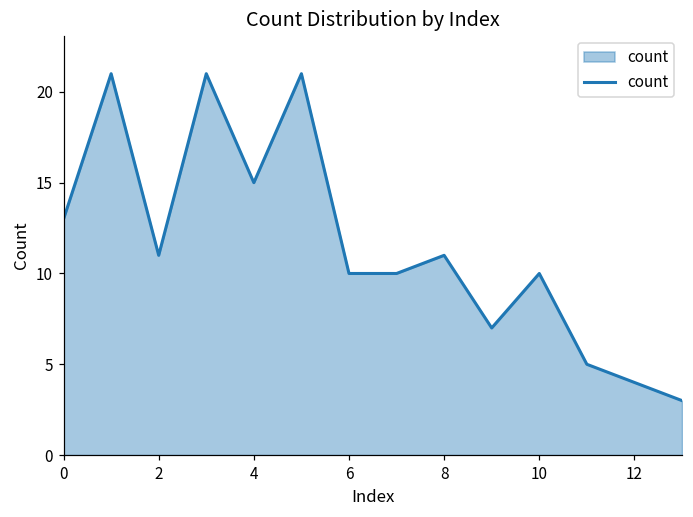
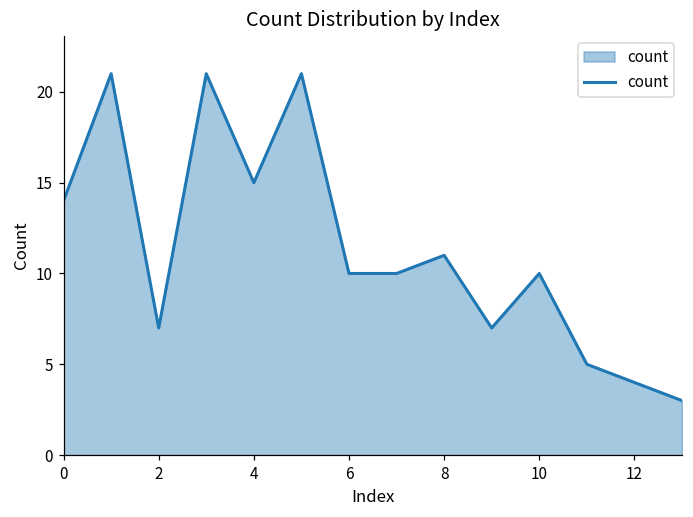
  {
-   "0": 13,
-   "2": 11,
+   "0": 14,
+   "2": 7,
    "4": 15,
    "6": 10,
    "8": 11,
    "10": 10,
    "12": 4
  }
